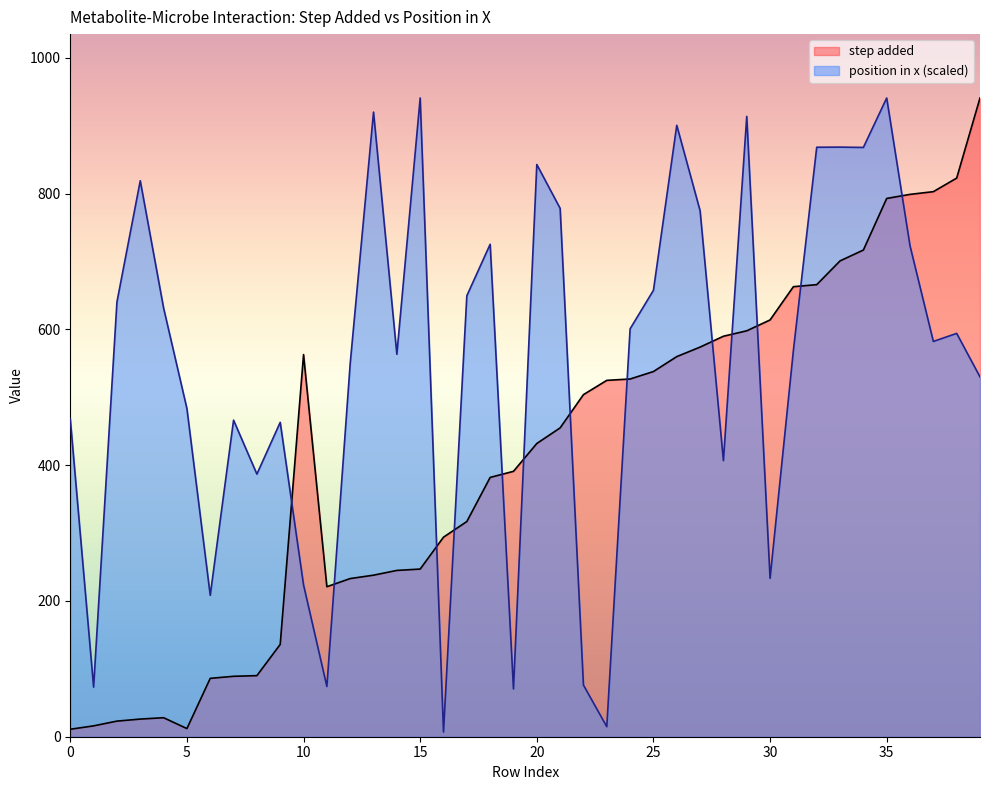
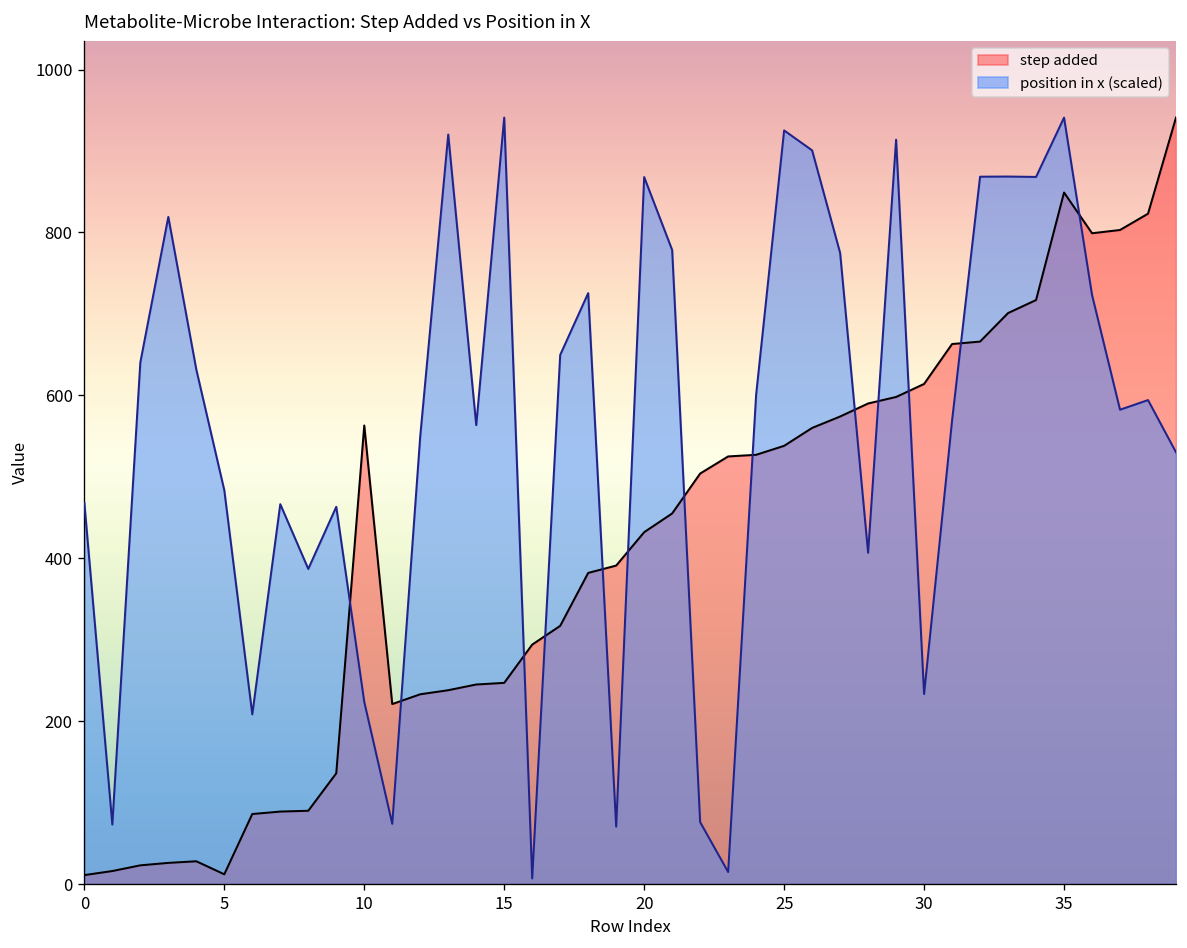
  {
    "step added": {
      "0": 10,
      "5": 10,
      "10": 560,
      "15": 250,
      "20": 430,
      "25": 540,
      "30": 610,
-     "35": 790
+     "35": 850
    },
    "position in x (scaled)": {
      "0": 470,
      "5": 480,
      "10": 220,
      "15": 940,
-     "20": 840,
-     "25": 660,
+     "20": 870,
+     "25": 930,
      "30": 230,
      "35": 940
    }
  }
